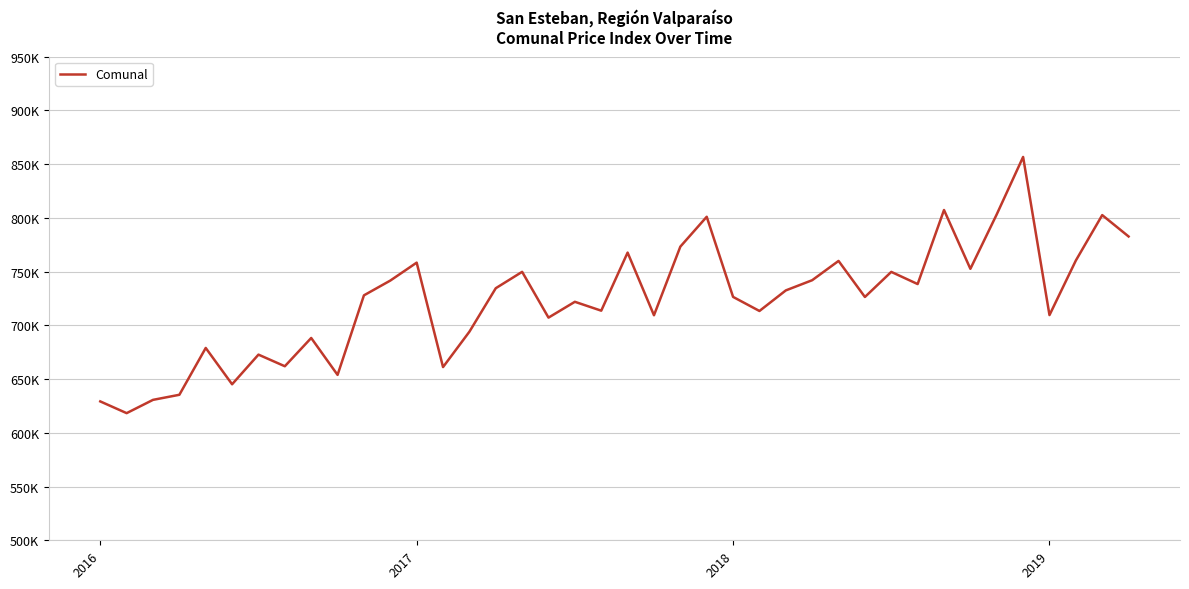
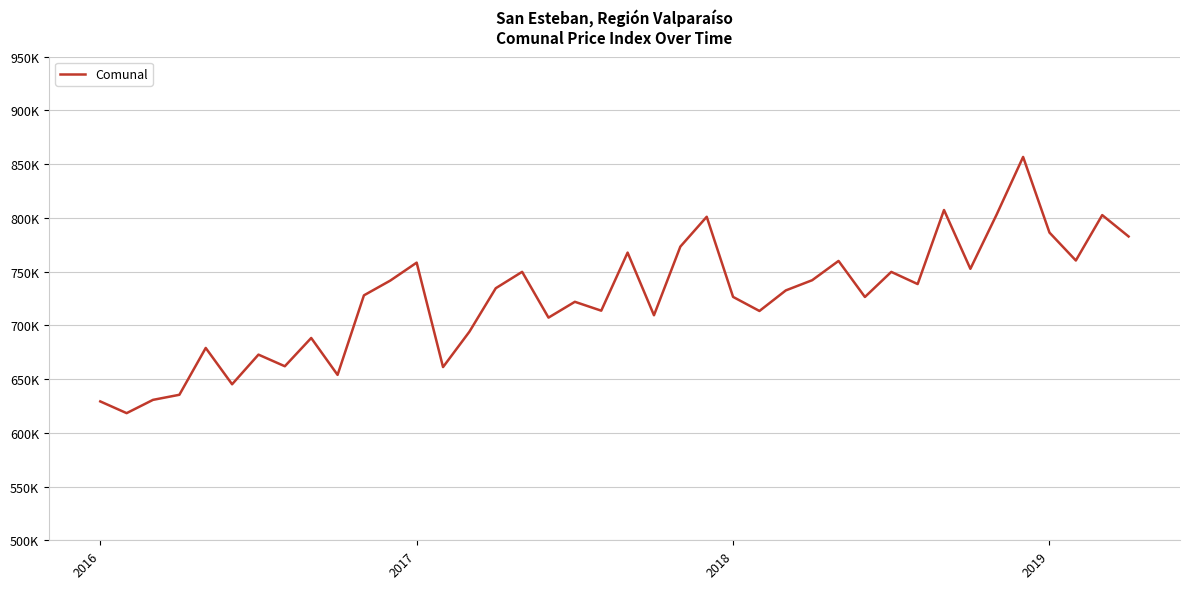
  {
    "2016": 629000,
    "2017": 758000,
    "2018": 726000,
-   "2019": 710000
+   "2019": 786000
  }
